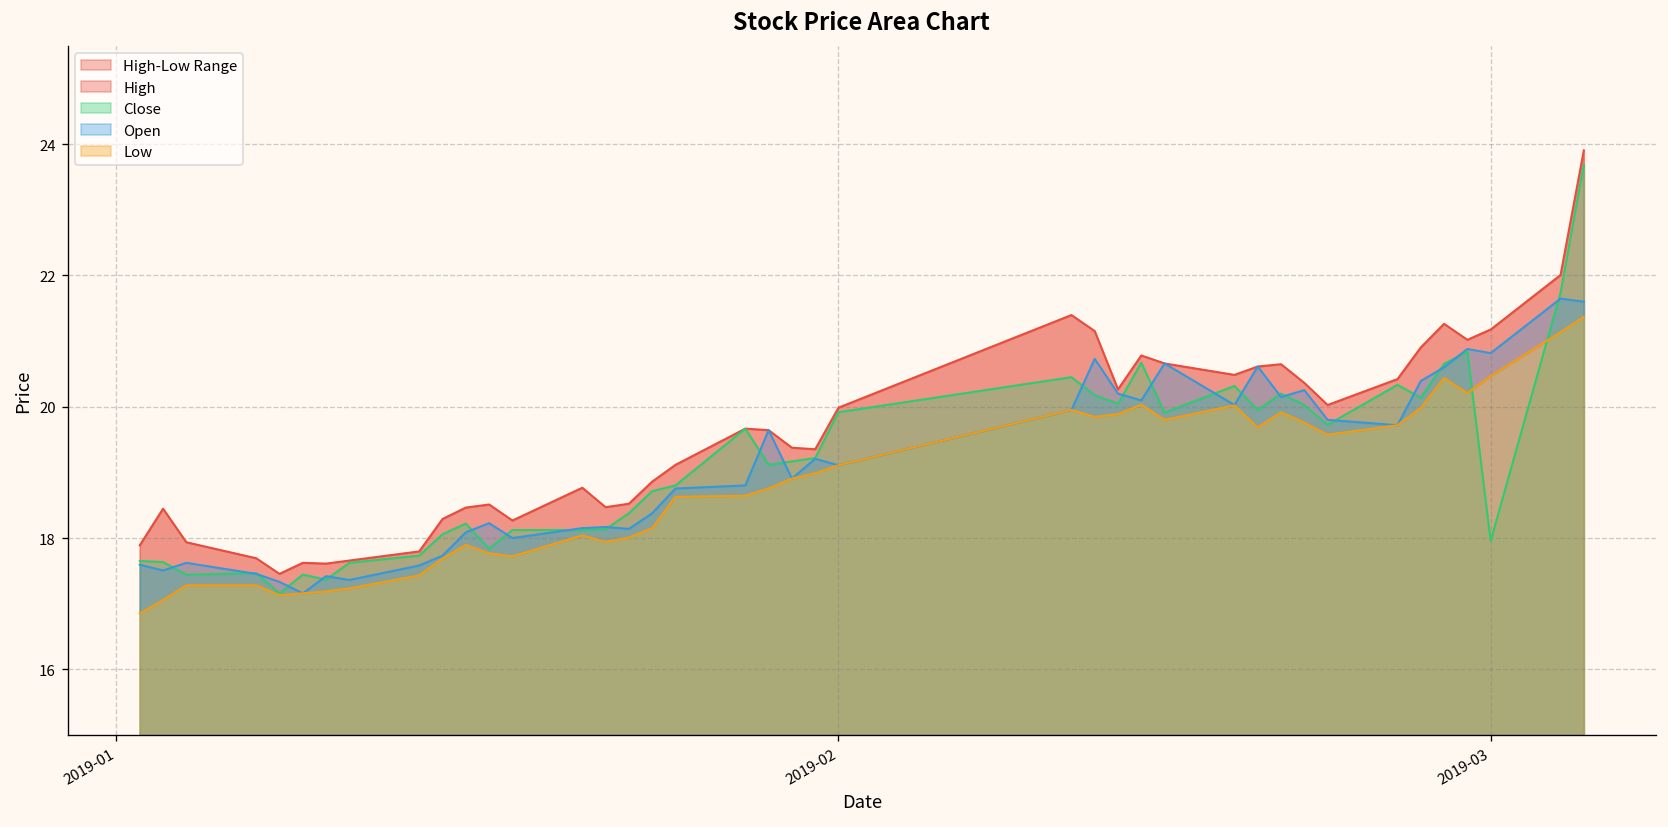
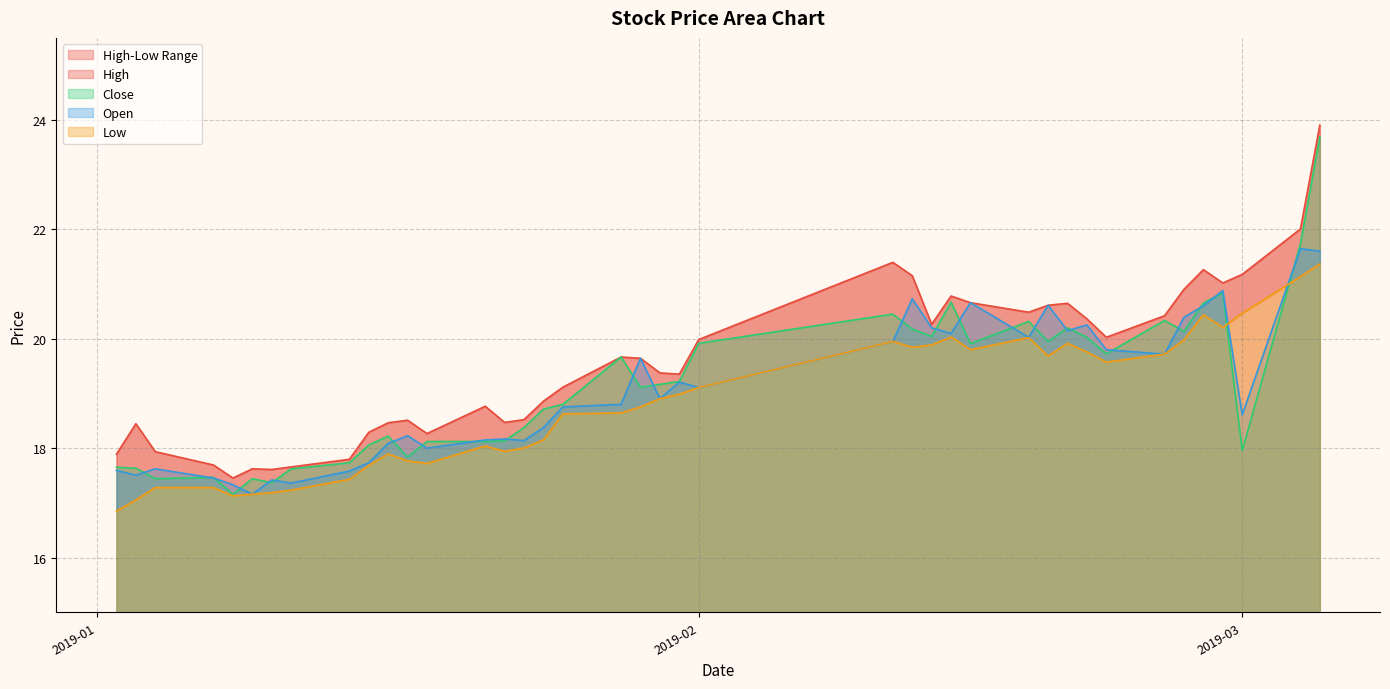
  {
    "Close": {
      "2019-02": 19.9,
      "2019-03": 18.0
    },
    "Open": {
-     "2019-03": 20.8
+     "2019-03": 18.6
    }
  }
